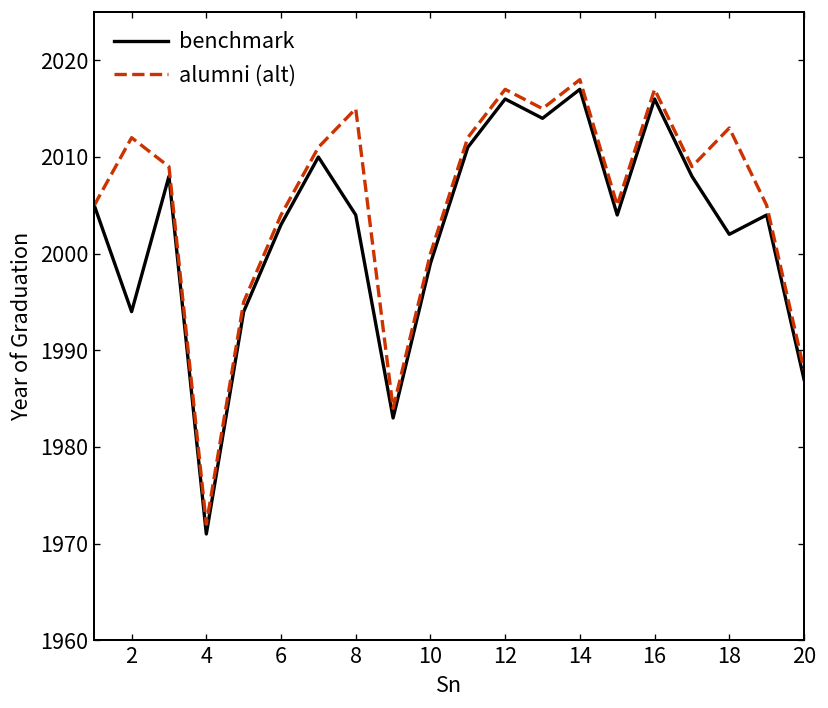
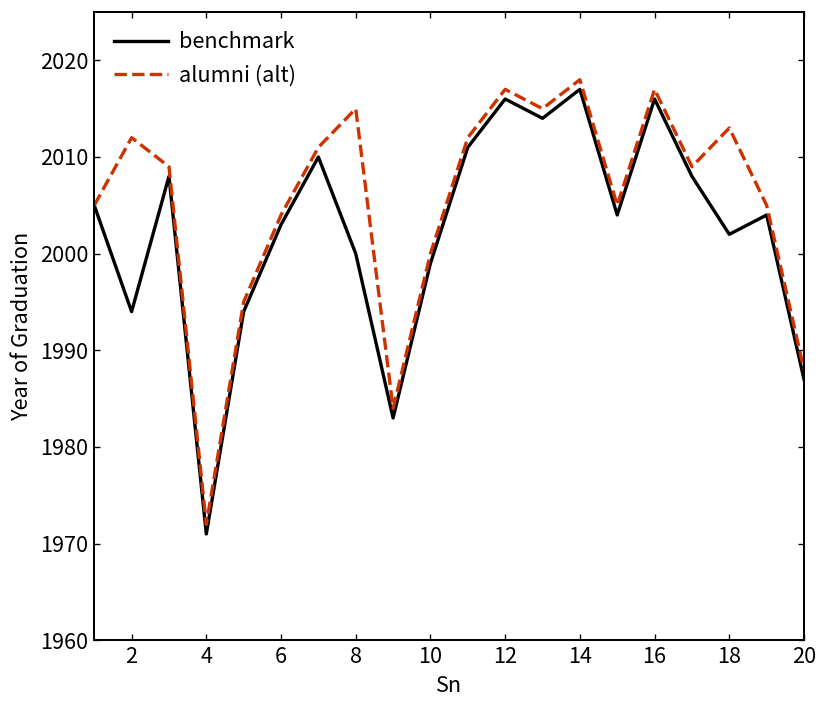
  {
    "benchmark": {
      "2": 1994,
      "4": 1971,
      "6": 2003,
-     "8": 2004,
+     "8": 2000,
      "10": 1999,
      "12": 2016,
      "14": 2017,
      "16": 2016,
      "18": 2002,
      "20": 1987
    },
    "alumni (alt)": {
      "2": 2012,
      "4": 1972,
      "6": 2004,
      "8": 2015,
      "10": 2000,
      "12": 2017,
      "14": 2018,
      "16": 2017,
      "18": 2013,
      "20": 1988
    }
  }
